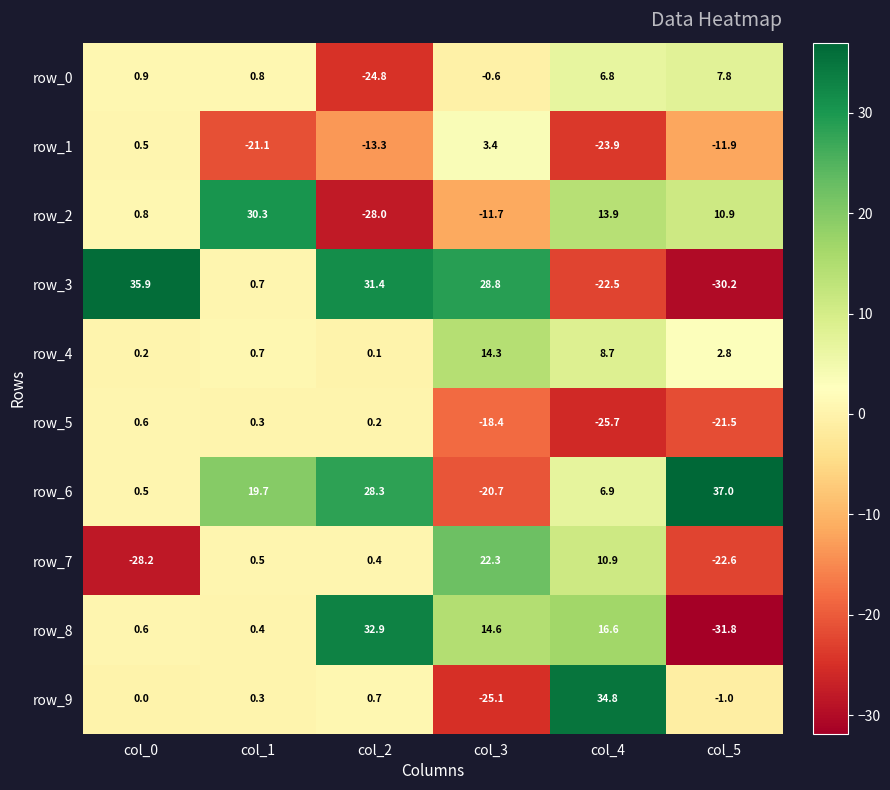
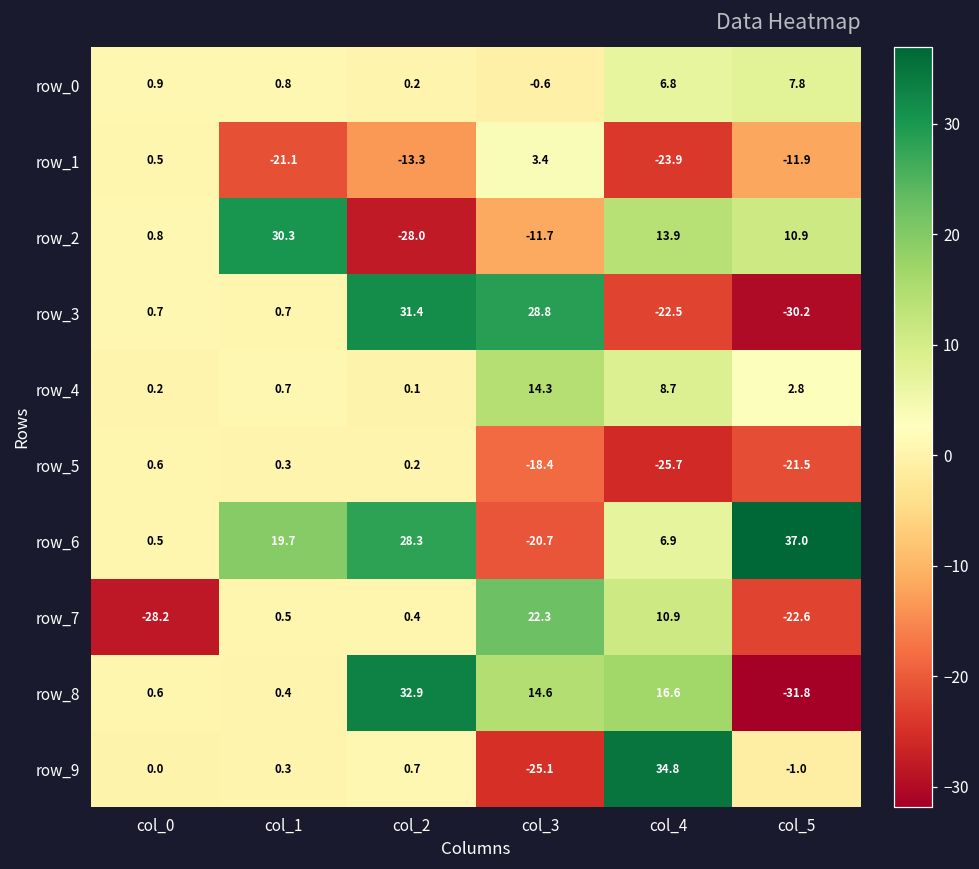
  {
    "row_0": {
      "col_0": 0.9,
      "col_1": 0.8,
-     "col_2": -24.8,
+     "col_2": 0.2,
      "col_3": -0.6,
      "col_4": 6.8,
      "col_5": 7.8
    },
    "row_1": {
      "col_0": 0.5,
      "col_1": -21.1,
      "col_2": -13.3,
      "col_3": 3.4,
      "col_4": -23.9,
      "col_5": -11.9
    },
    "row_2": {
      "col_0": 0.8,
      "col_1": 30.3,
      "col_2": -28.0,
      "col_3": -11.7,
      "col_4": 13.9,
      "col_5": 10.9
    },
    "row_3": {
-     "col_0": 35.9,
+     "col_0": 0.7,
      "col_1": 0.7,
      "col_2": 31.4,
      "col_3": 28.8,
      "col_4": -22.5,
      "col_5": -30.2
    },
    "row_4": {
      "col_0": 0.2,
      "col_1": 0.7,
      "col_2": 0.1,
      "col_3": 14.3,
      "col_4": 8.7,
      "col_5": 2.8
    },
    "row_5": {
      "col_0": 0.6,
      "col_1": 0.3,
      "col_2": 0.2,
      "col_3": -18.4,
      "col_4": -25.7,
      "col_5": -21.5
    },
    "row_6": {
      "col_0": 0.5,
      "col_1": 19.7,
      "col_2": 28.3,
      "col_3": -20.7,
      "col_4": 6.9,
      "col_5": 37.0
    },
    "row_7": {
      "col_0": -28.2,
      "col_1": 0.5,
      "col_2": 0.4,
      "col_3": 22.3,
      "col_4": 10.9,
      "col_5": -22.6
    },
    "row_8": {
      "col_0": 0.6,
      "col_1": 0.4,
      "col_2": 32.9,
      "col_3": 14.6,
      "col_4": 16.6,
      "col_5": -31.8
    },
    "row_9": {
      "col_0": 0.0,
      "col_1": 0.3,
      "col_2": 0.7,
      "col_3": -25.1,
      "col_4": 34.8,
      "col_5": -1.0
    }
  }
